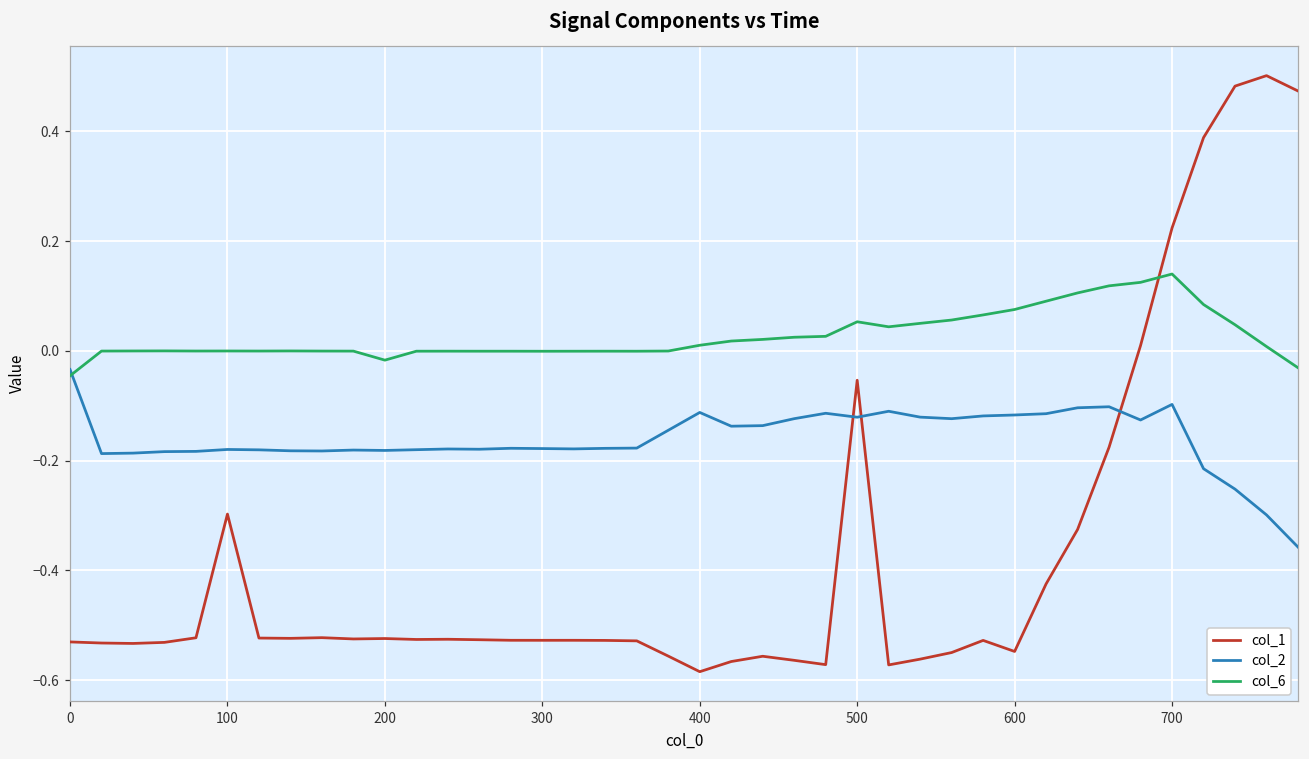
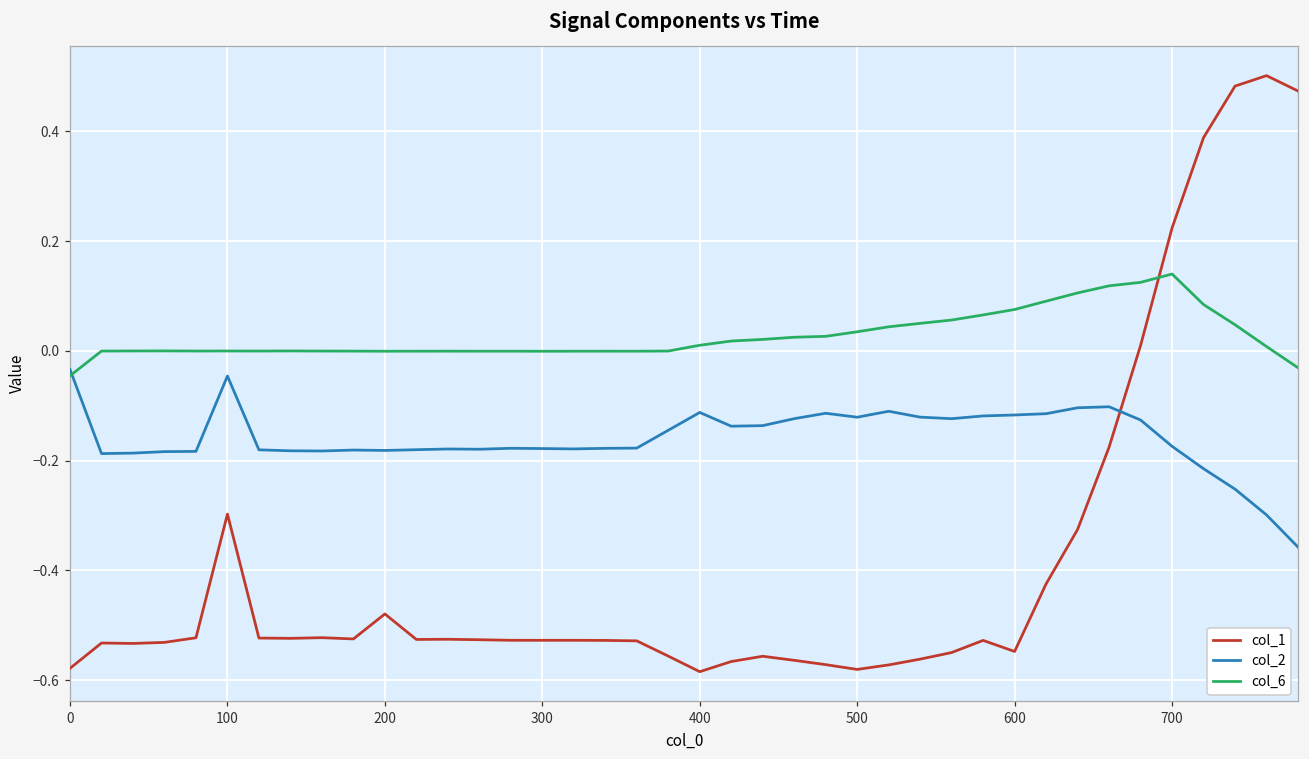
  {
    "col_1": {
-     "0": -0.53,
+     "0": -0.58,
      "100": -0.30,
-     "200": -0.52,
+     "200": -0.48,
      "300": -0.53,
      "400": -0.58,
-     "500": -0.05,
+     "500": -0.58,
      "600": -0.55,
      "700": 0.22
    },
    "col_2": {
      "0": -0.03,
-     "100": -0.18,
+     "100": -0.05,
      "200": -0.18,
      "300": -0.18,
      "400": -0.11,
      "500": -0.12,
      "600": -0.12,
-     "700": -0.10
+     "700": -0.17
    },
    "col_6": {
      "0": -0.05,
      "100": 0.00,
-     "200": -0.02,
+     "200": 0.00,
      "300": 0.00,
      "400": 0.01,
-     "500": 0.05,
+     "500": 0.03,
      "600": 0.08,
      "700": 0.14
    }
  }
